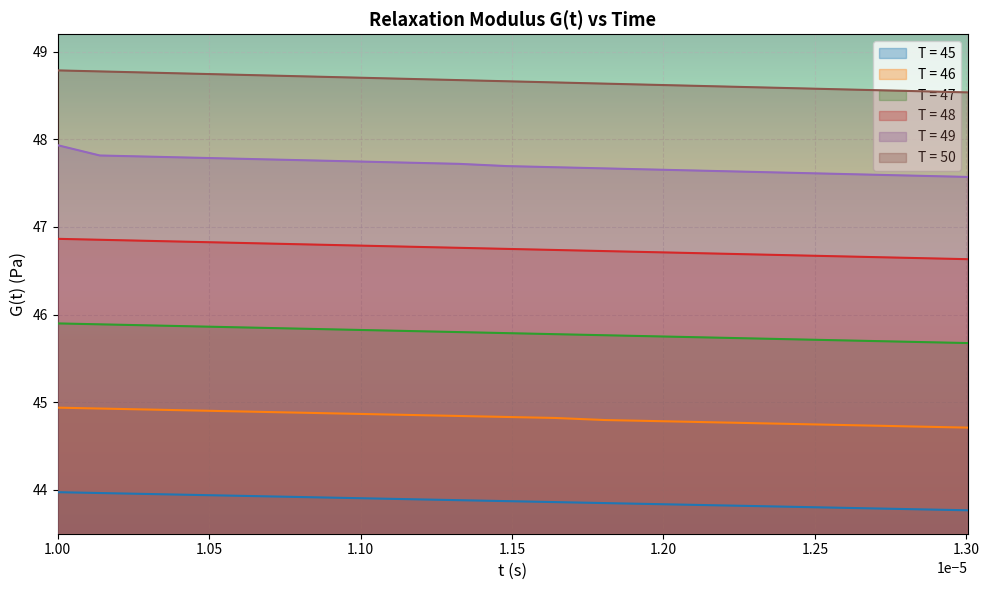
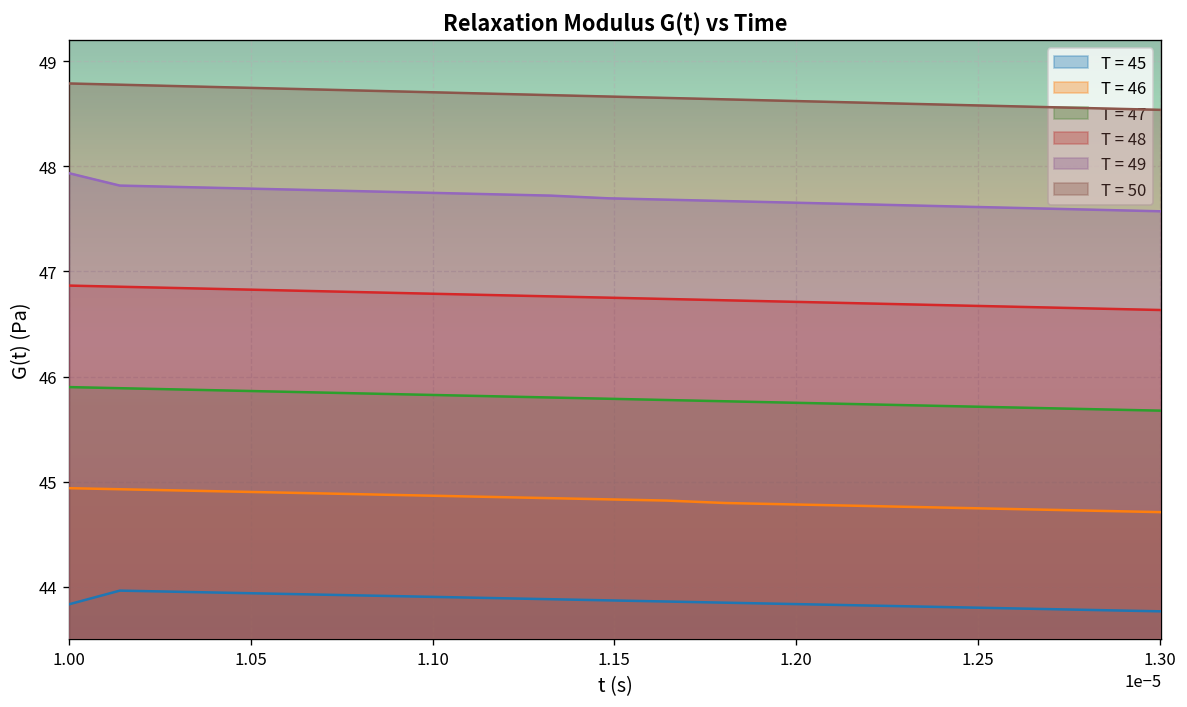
  {
    "T = 45": {
-     "1.00": 44.0
+     "1.00": 43.8
    },
    "T = 47": {
      "1.00": 45.9
    },
    "T = 49": {
      "1.00": 47.9
    }
  }
